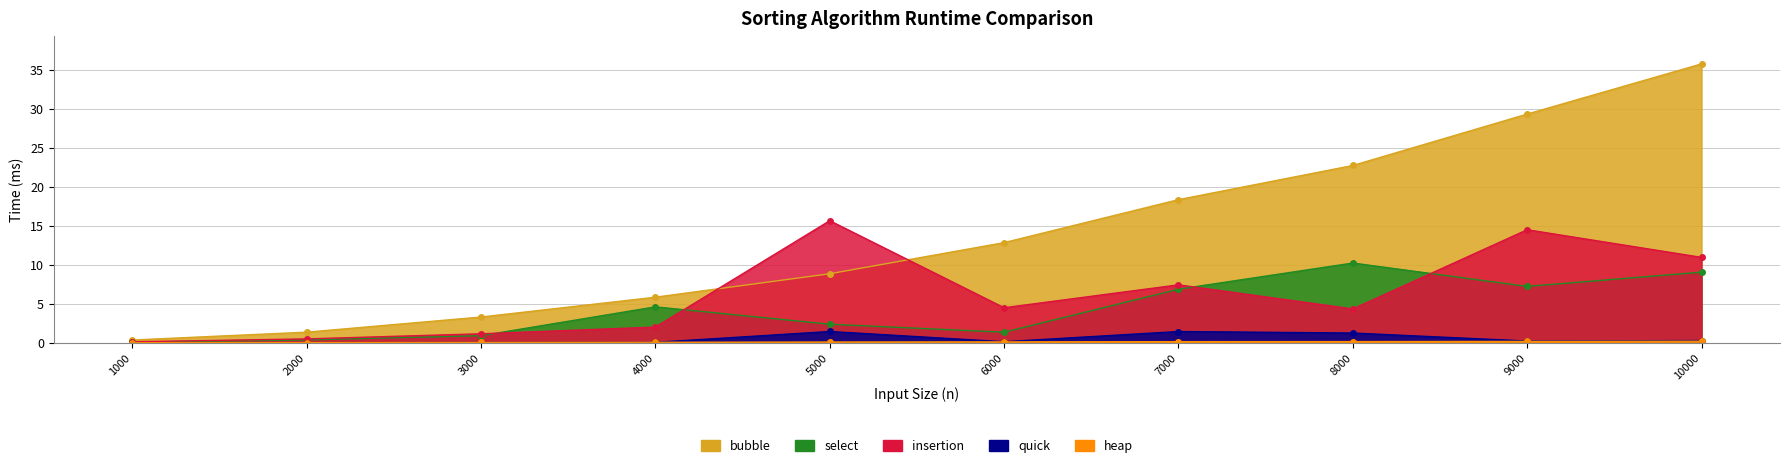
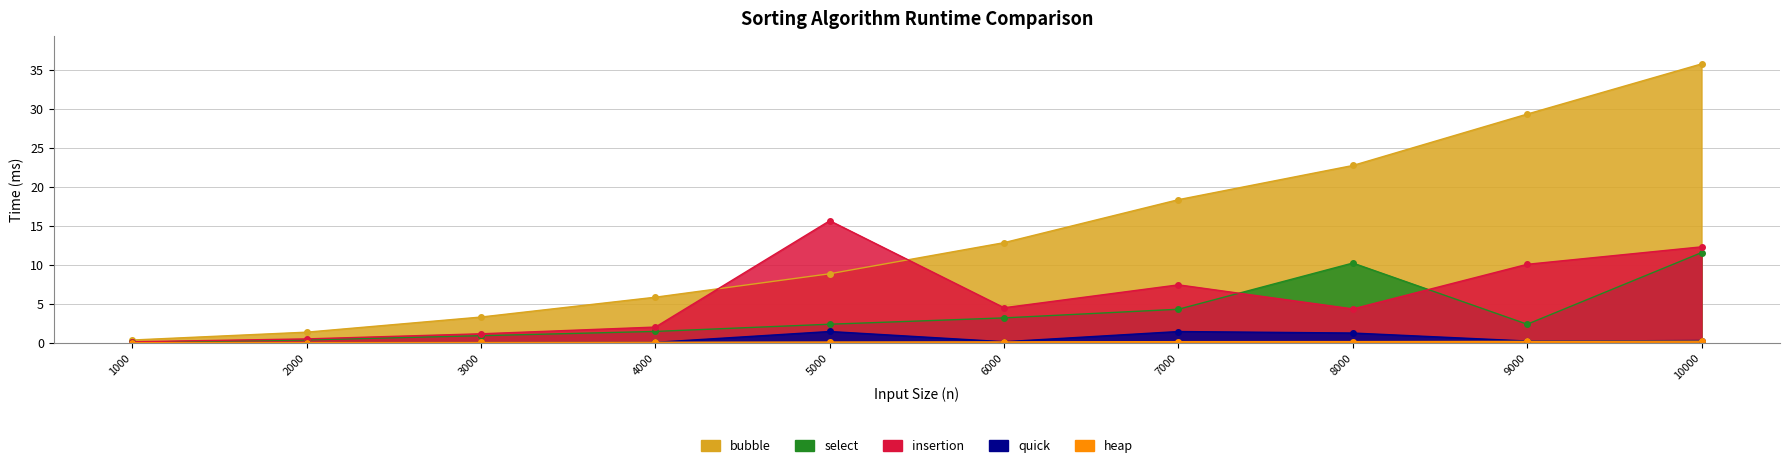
  {
    "select": {
-     "4000": 5,
+     "4000": 1,
      "5000": 2,
-     "6000": 1,
-     "7000": 7,
+     "6000": 3,
+     "7000": 4,
      "8000": 10,
-     "9000": 7,
-     "10000": 9
+     "9000": 2,
+     "10000": 12
    },
    "insertion": {
      "4000": 2,
      "5000": 16,
      "6000": 5,
      "7000": 7,
      "8000": 4,
-     "9000": 15,
-     "10000": 11
+     "9000": 10,
+     "10000": 12
    },
    "quick": {
      "5000": 1,
      "7000": 1,
      "8000": 1
    }
  }
